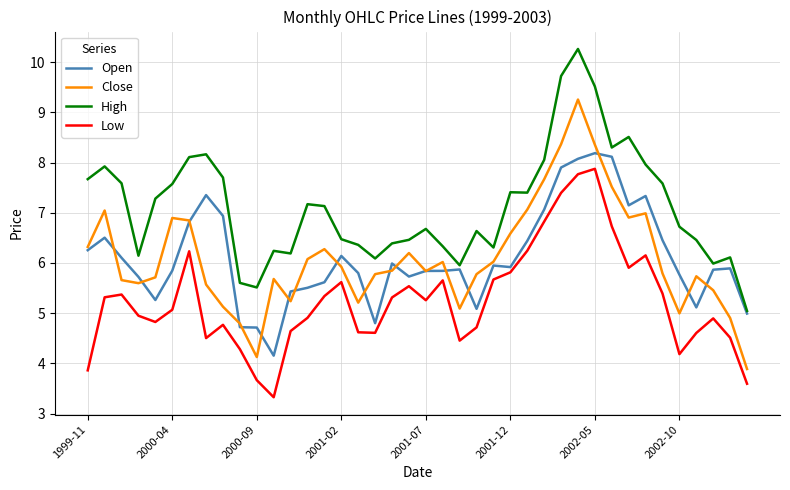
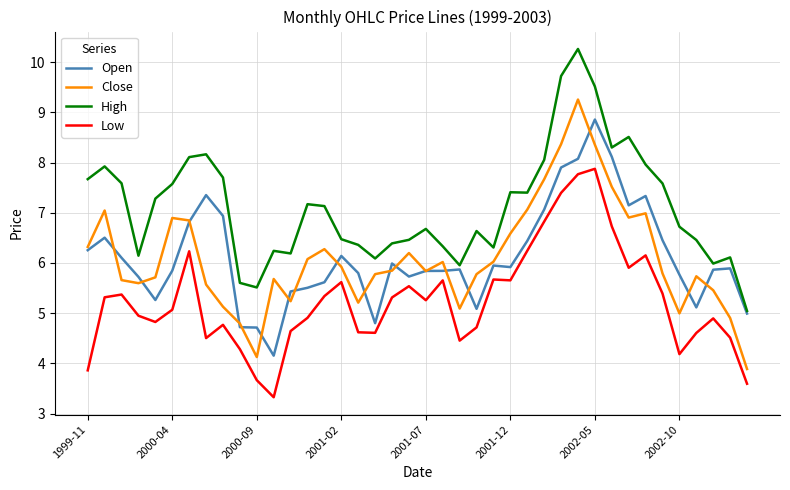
  {
    "Open": {
      "1999-11": 6.3,
      "2000-04": 5.8,
      "2000-09": 4.7,
      "2001-02": 6.1,
      "2001-12": 5.9,
-     "2002-05": 8.2,
+     "2002-05": 8.9,
      "2002-10": 5.8
    },
    "Close": {
      "1999-11": 6.3,
      "2000-04": 6.9,
      "2000-09": 4.1,
      "2001-02": 5.9,
      "2001-12": 6.6,
      "2002-05": 8.4,
      "2002-10": 5.0
    },
    "High": {
      "1999-11": 7.7,
      "2000-04": 7.6,
      "2000-09": 5.5,
      "2001-02": 6.5,
      "2001-07": 6.7,
      "2001-12": 7.4,
      "2002-05": 9.5,
      "2002-10": 6.7
    },
    "Low": {
      "1999-11": 3.9,
      "2000-04": 5.1,
      "2000-09": 3.7,
      "2001-02": 5.6,
      "2001-07": 5.3,
-     "2001-12": 5.8,
+     "2001-12": 5.7,
      "2002-05": 7.9,
      "2002-10": 4.2
    }
  }
